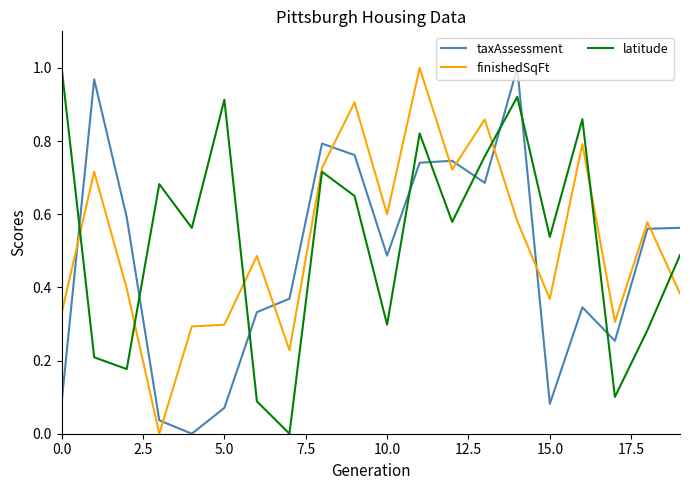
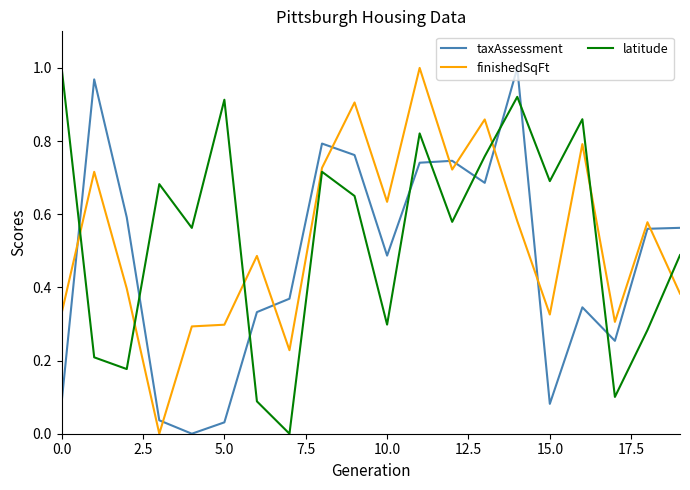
  {
    "taxAssessment": {
      "0.0": 0.09,
-     "5.0": 0.07,
+     "5.0": 0.03,
      "10.0": 0.49,
      "15.0": 0.08
    },
    "finishedSqFt": {
      "0.0": 0.33,
      "5.0": 0.30,
-     "10.0": 0.60,
-     "15.0": 0.37
+     "10.0": 0.63,
+     "15.0": 0.33
    },
    "latitude": {
      "0.0": 1.00,
      "5.0": 0.91,
      "10.0": 0.30,
-     "15.0": 0.54
+     "15.0": 0.69
    }
  }
